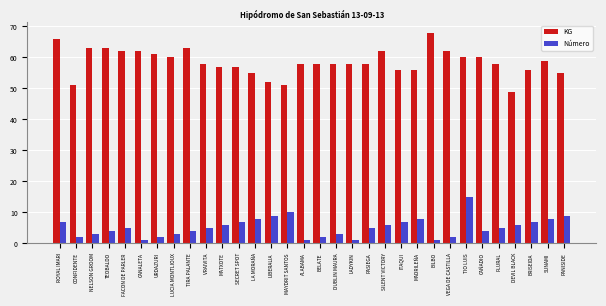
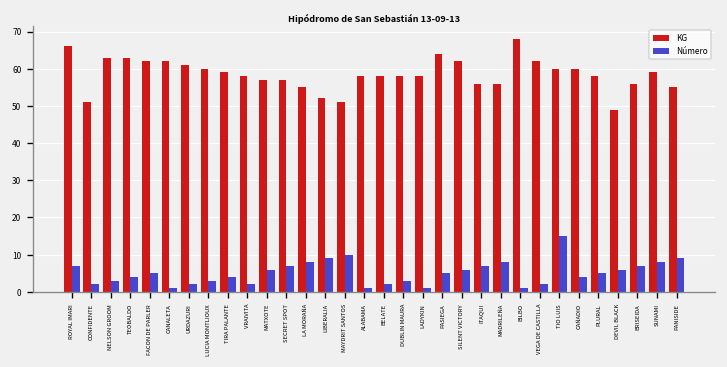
  {
    "KG": {
      "ROYAL IMARI": 66,
      "CONFIDENTE": 51,
      "NELSON GROOM": 63,
      "TEOBALDO": 63,
      "FACON DE PARLER": 62,
      "CANALETA": 62,
      "URDAZURI": 61,
      "LUCIA MONTLIOUX": 60,
-     "TIRA PALANTE": 63,
+     "TIRA PALANTE": 59,
      "VRAIVITA": 58,
      "MATXOTE": 57,
      "SECRET SPOT": 57,
      "LA MORAÑA": 55,
      "LIBERALIA": 52,
      "MAYDRIT SANTOS": 51,
      "ALABAMA": 58,
      "BELATE": 58,
      "DUBLIN MAURA": 58,
      "LADYKIN": 58,
-     "PASIEGA": 58,
+     "PASIEGA": 64,
      "SILENT VICTORY": 62,
      "ITAQUI": 56,
      "MADRILEÑA": 56,
      "BILBO": 68,
      "VEGA DE CASTILLA": 62,
      "TIO LUIS": 60,
      "CAÑADIO": 60,
      "PLURAL": 58,
      "DEVIL BLACK": 49,
      "BRISEIDA": 56,
      "SUNAMI": 59,
      "PANISIDE": 55
    },
    "Número": {
      "ROYAL IMARI": 7,
      "CONFIDENTE": 2,
      "NELSON GROOM": 3,
      "TEOBALDO": 4,
      "FACON DE PARLER": 5,
      "CANALETA": 1,
      "URDAZURI": 2,
      "LUCIA MONTLIOUX": 3,
      "TIRA PALANTE": 4,
-     "VRAIVITA": 5,
+     "VRAIVITA": 2,
      "MATXOTE": 6,
      "SECRET SPOT": 7,
      "LA MORAÑA": 8,
      "LIBERALIA": 9,
      "MAYDRIT SANTOS": 10,
      "ALABAMA": 1,
      "BELATE": 2,
      "DUBLIN MAURA": 3,
      "LADYKIN": 1,
      "PASIEGA": 5,
      "SILENT VICTORY": 6,
      "ITAQUI": 7,
      "MADRILEÑA": 8,
      "BILBO": 1,
      "VEGA DE CASTILLA": 2,
      "TIO LUIS": 15,
      "CAÑADIO": 4,
      "PLURAL": 5,
      "DEVIL BLACK": 6,
      "BRISEIDA": 7,
      "SUNAMI": 8,
      "PANISIDE": 9
    }
  }
